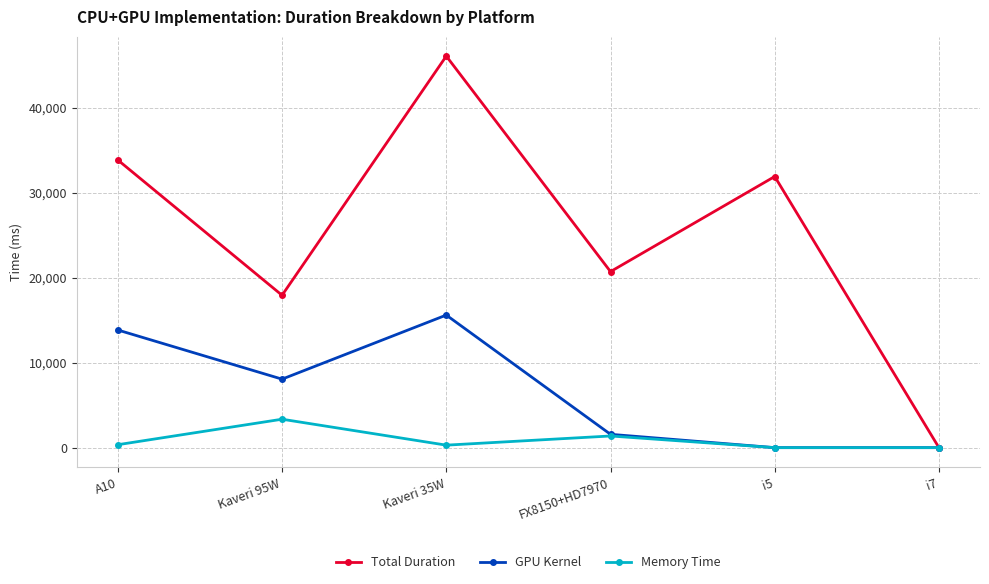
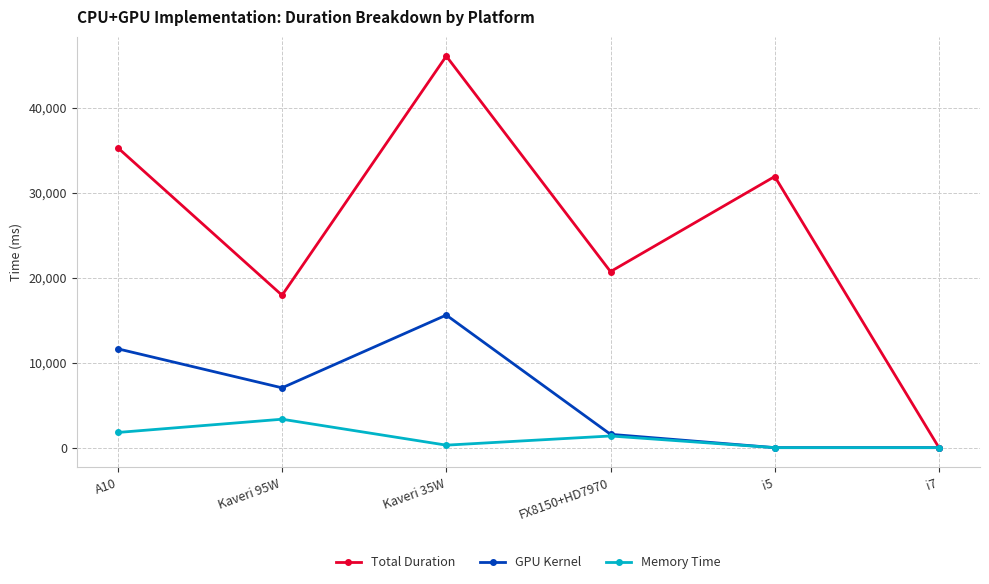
  {
    "Total Duration": {
-     "A10": "34,000",
+     "A10": "35,000",
      "Kaveri 95W": "18,000",
      "Kaveri 35W": "46,000",
      "FX8150+HD7970": "21,000",
      "i5": "32,000"
    },
    "GPU Kernel": {
-     "A10": "14,000",
-     "Kaveri 95W": "8,000",
+     "A10": "12,000",
+     "Kaveri 95W": "7,000",
      "Kaveri 35W": "16,000"
    },
    "Memory Time": {
-     "A10": "0",
+     "A10": "2,000",
      "Kaveri 95W": "3,000",
      "Kaveri 35W": "0"
    }
  }
